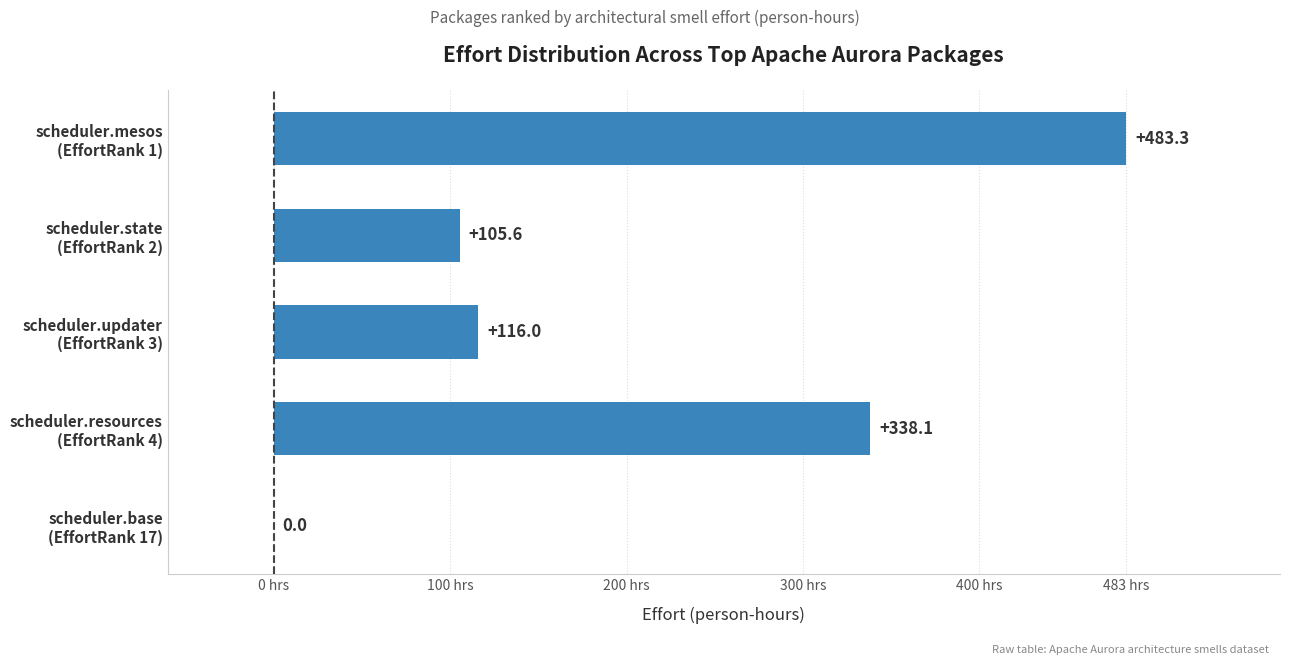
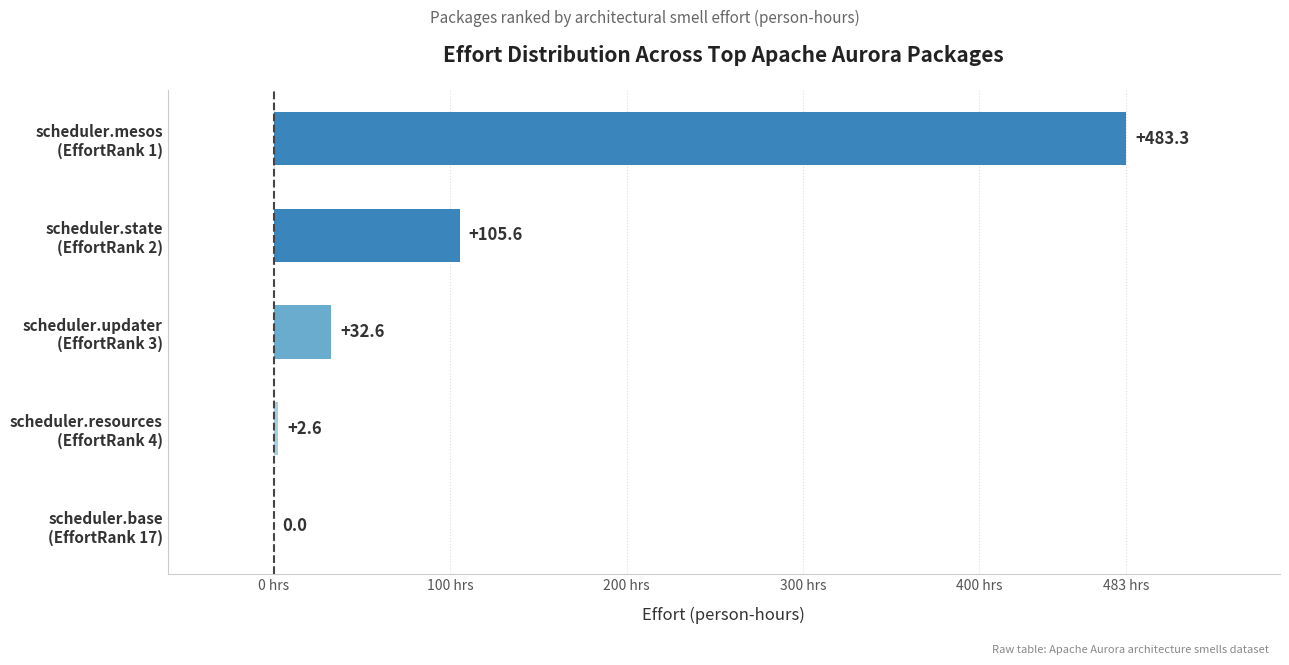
  {
    "scheduler.mesos (EffortRank 1)": "+483.3",
    "scheduler.state (EffortRank 2)": "+105.6",
-   "scheduler.updater (EffortRank 3)": "+116.0",
-   "scheduler.resources (EffortRank 4)": "+338.1",
+   "scheduler.updater (EffortRank 3)": "+32.6",
+   "scheduler.resources (EffortRank 4)": "+2.6",
    "scheduler.base (EffortRank 17)": "0.0"
  }
